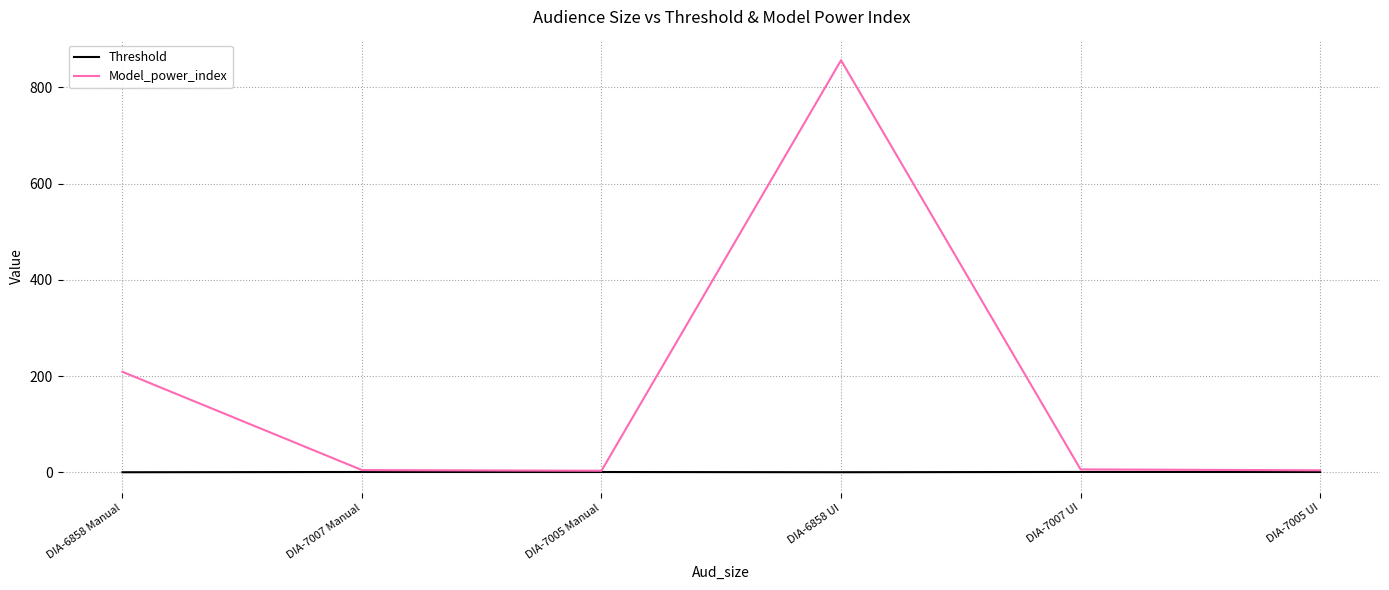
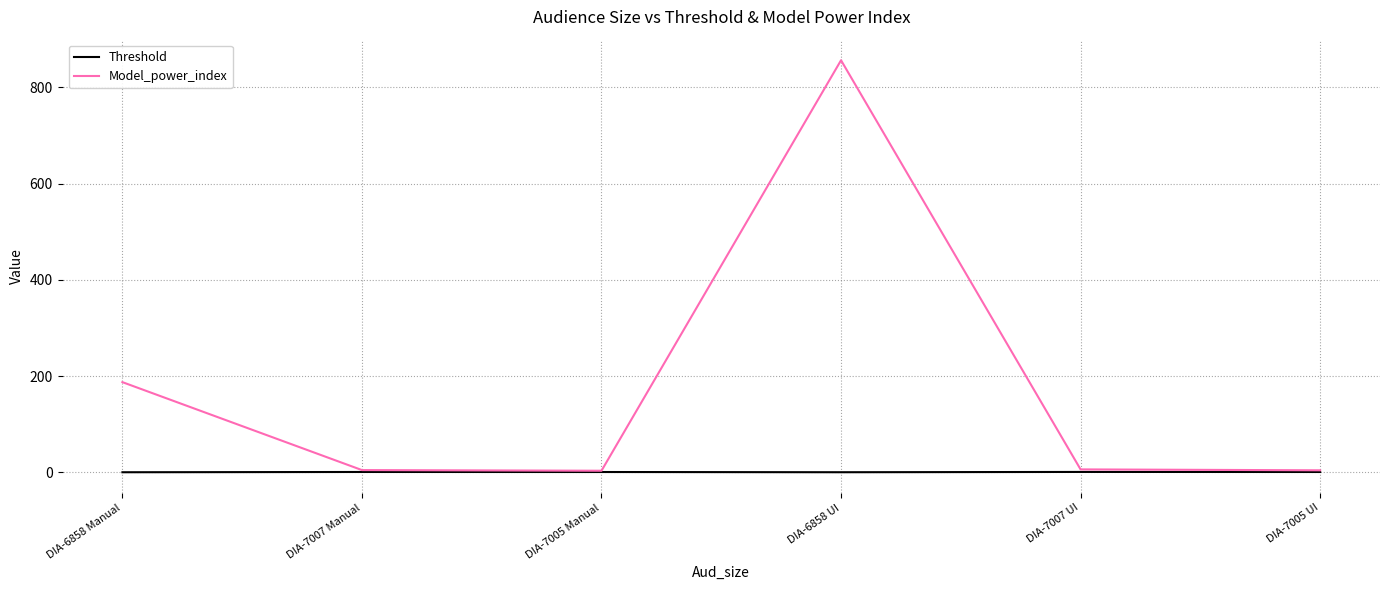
  {
    "Threshold": {
      "DIA-6858 Manual": 0,
      "DIA-6858 UI": 0
    },
    "Model_power_index": {
-     "DIA-6858 Manual": 210,
+     "DIA-6858 Manual": 190,
      "DIA-6858 UI": 860
    }
  }
